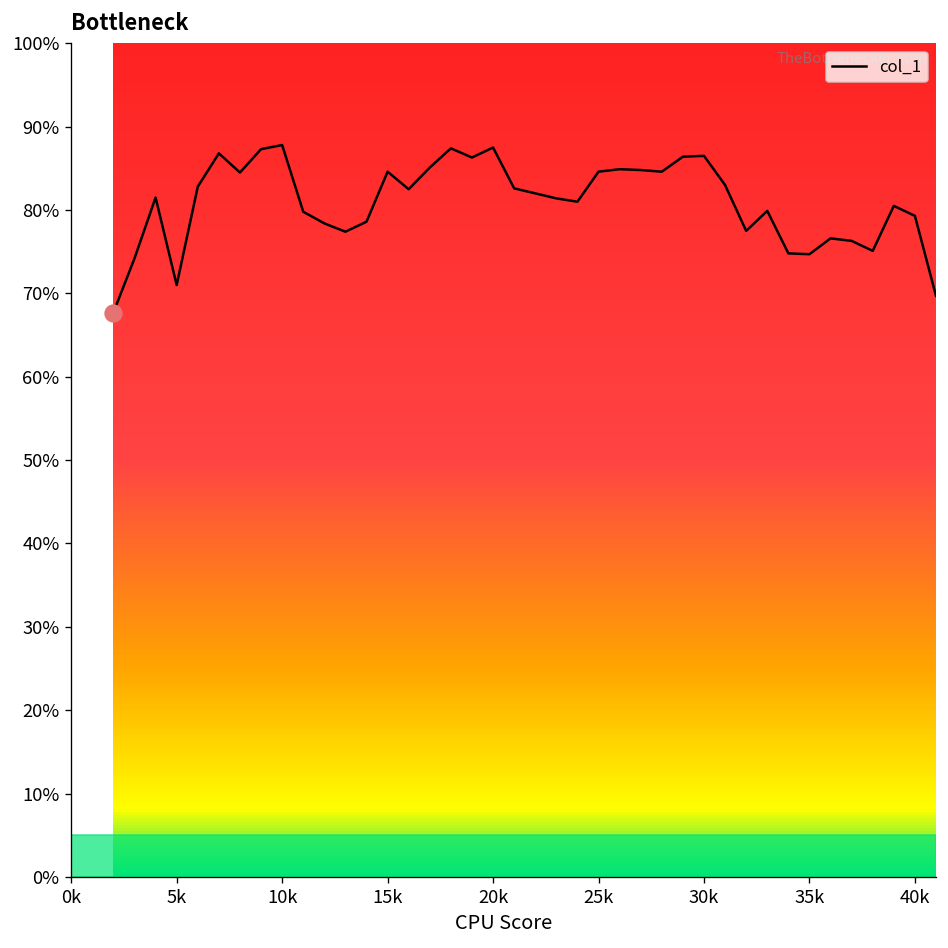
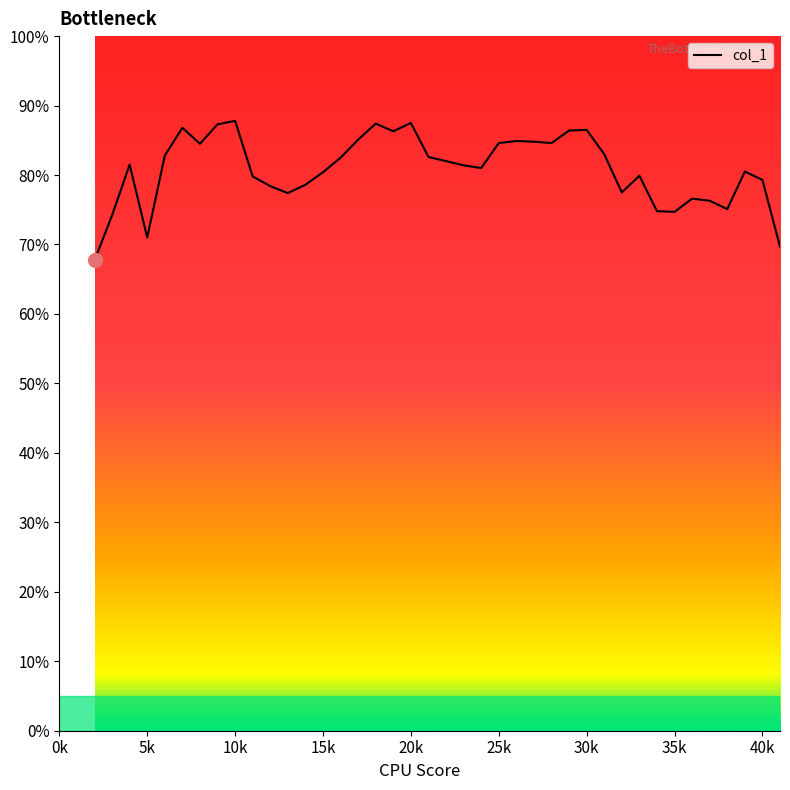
  {
    "col_1": {
      "5k": "71%",
      "10k": "88%",
-     "15k": "85%",
+     "15k": "80%",
      "20k": "88%",
      "25k": "85%",
      "30k": "87%",
      "35k": "75%",
      "40k": "79%"
    }
  }
